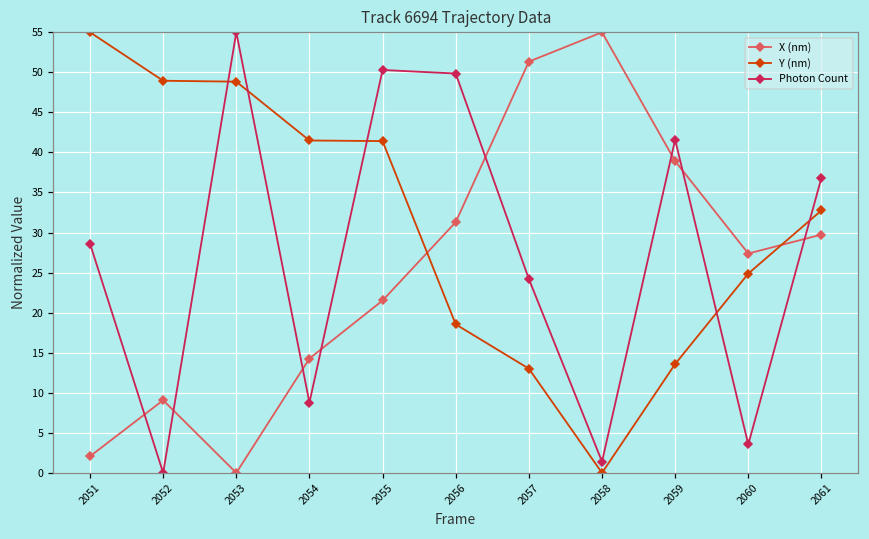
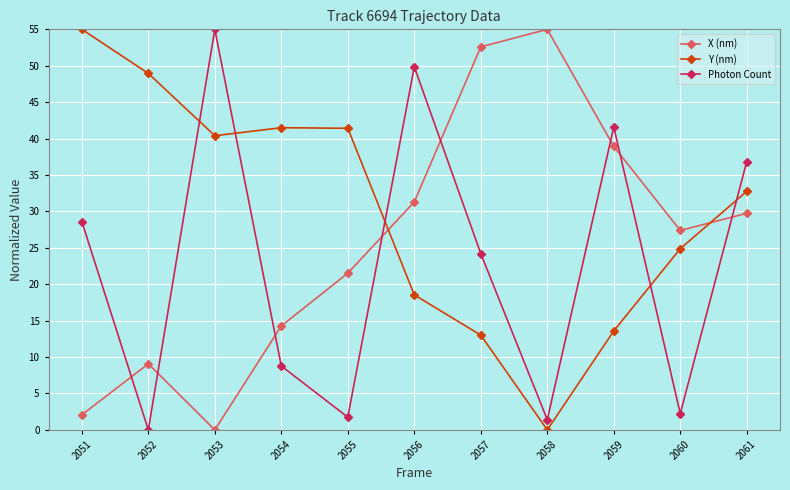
  {
    "X (nm)": {
      "2051": 2,
      "2052": 9,
      "2053": 0,
      "2054": 14,
      "2055": 22,
      "2056": 31,
-     "2057": 51,
+     "2057": 53,
      "2058": 55,
      "2059": 39,
      "2060": 27,
      "2061": 30
    },
    "Y (nm)": {
      "2051": 55,
      "2052": 49,
-     "2053": 49,
+     "2053": 40,
      "2054": 41,
      "2055": 41,
      "2056": 19,
      "2057": 13,
      "2058": 0,
      "2059": 14,
      "2060": 25,
      "2061": 33
    },
    "Photon Count": {
      "2051": 29,
      "2052": 0,
      "2053": 55,
      "2054": 9,
-     "2055": 50,
+     "2055": 2,
      "2056": 50,
      "2057": 24,
      "2058": 1,
      "2059": 42,
-     "2060": 4,
+     "2060": 2,
      "2061": 37
    }
  }
